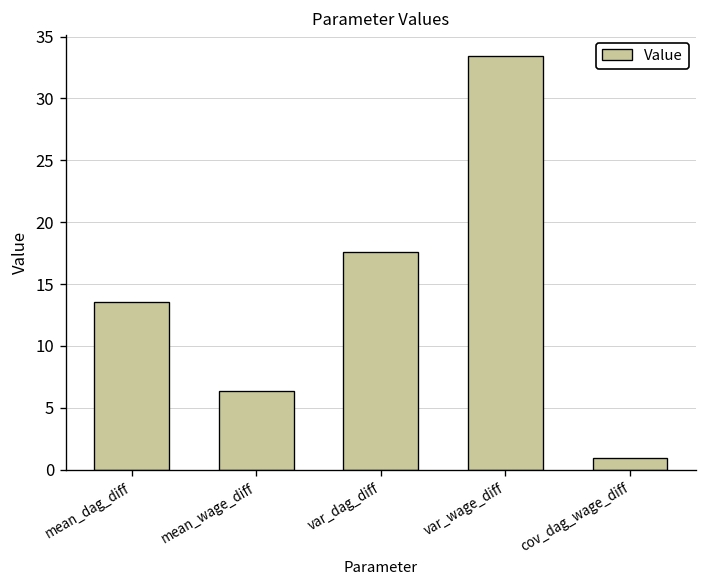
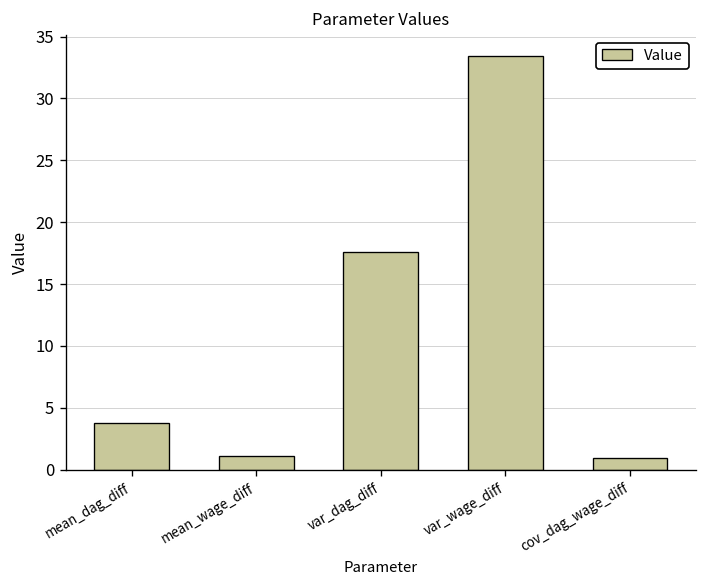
  {
-   "mean_dag_diff": 13.6,
-   "mean_wage_diff": 6.4,
+   "mean_dag_diff": 3.7,
+   "mean_wage_diff": 1.1,
    "var_dag_diff": 17.6,
    "var_wage_diff": 33.4,
    "cov_dag_wage_diff": 0.9
  }
